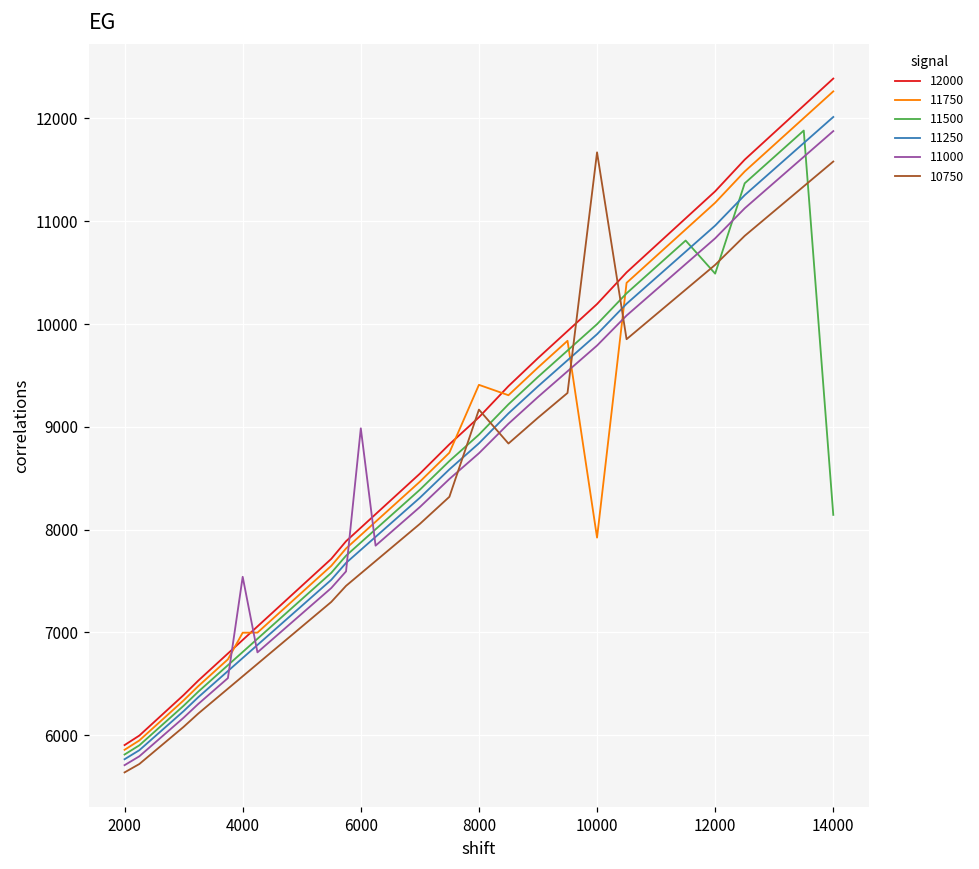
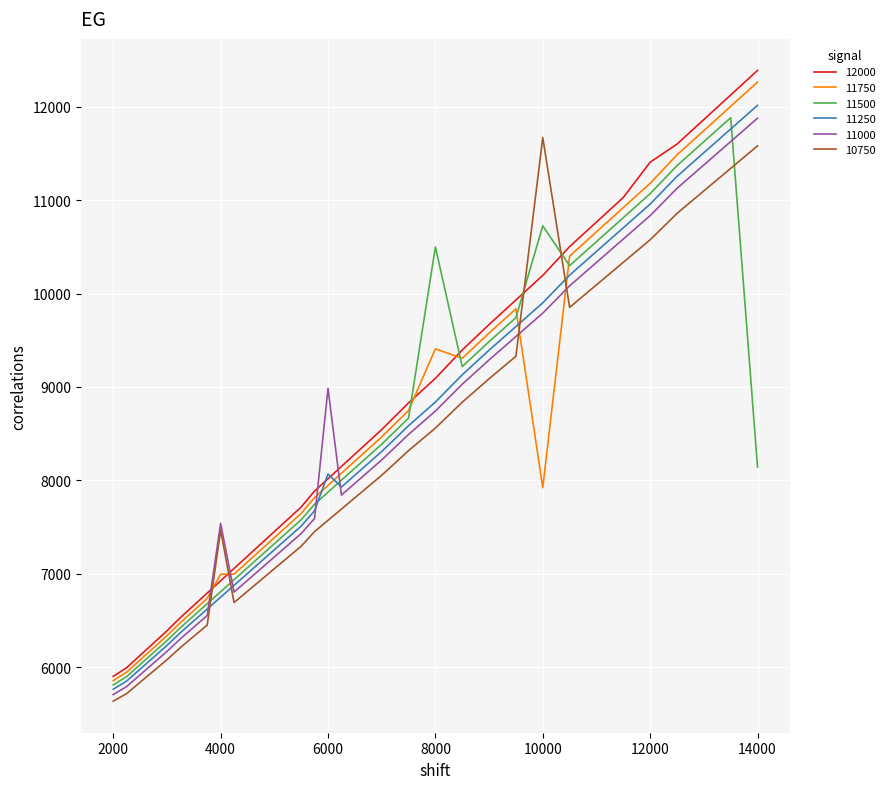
  {
    "12000": {
      "2000": 5900,
      "4000": 6900,
      "6000": 8000,
      "8000": 9100,
      "10000": 10200,
-     "12000": 11300,
+     "12000": 11400,
      "14000": 12400
    },
    "11750": {
      "2000": 5900,
      "4000": 7000,
      "6000": 7900,
      "8000": 9400,
      "10000": 7900,
      "12000": 11200,
      "14000": 12300
    },
    "11500": {
      "2000": 5800,
      "4000": 6800,
      "6000": 7900,
-     "8000": 8900,
-     "10000": 10000,
-     "12000": 10500,
+     "8000": 10500,
+     "10000": 10700,
+     "12000": 11100,
      "14000": 8100
    },
    "11250": {
      "2000": 5800,
      "4000": 6800,
-     "6000": 7800,
+     "6000": 8100,
      "8000": 8800,
      "10000": 9900,
      "12000": 11000,
      "14000": 12000
    },
    "11000": {
      "2000": 5700,
      "4000": 7500,
      "6000": 9000,
      "8000": 8700,
      "10000": 9800,
      "12000": 10800,
      "14000": 11900
    },
    "10750": {
      "2000": 5600,
-     "4000": 6600,
+     "4000": 7500,
      "6000": 7600,
-     "8000": 9200,
+     "8000": 8600,
      "10000": 11700,
      "12000": 10600,
      "14000": 11600
    }
  }
